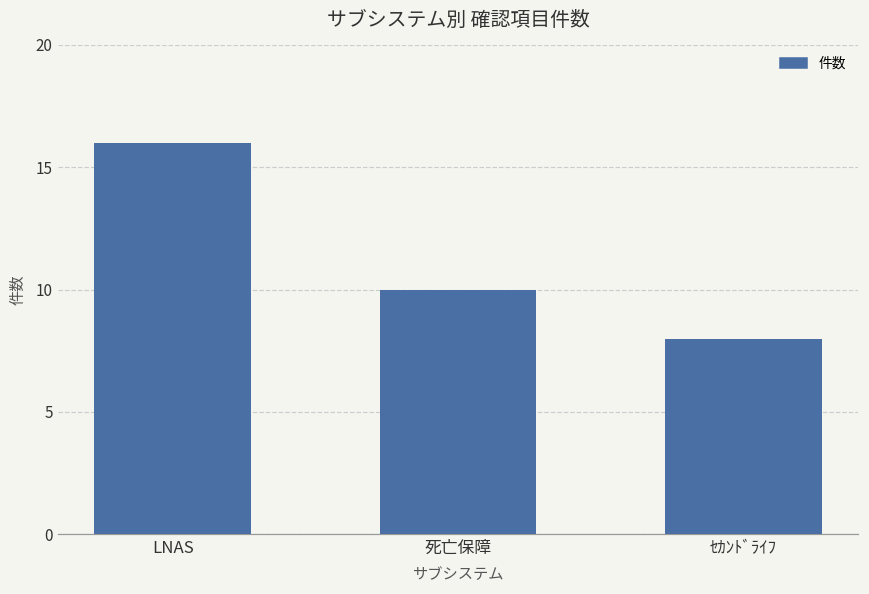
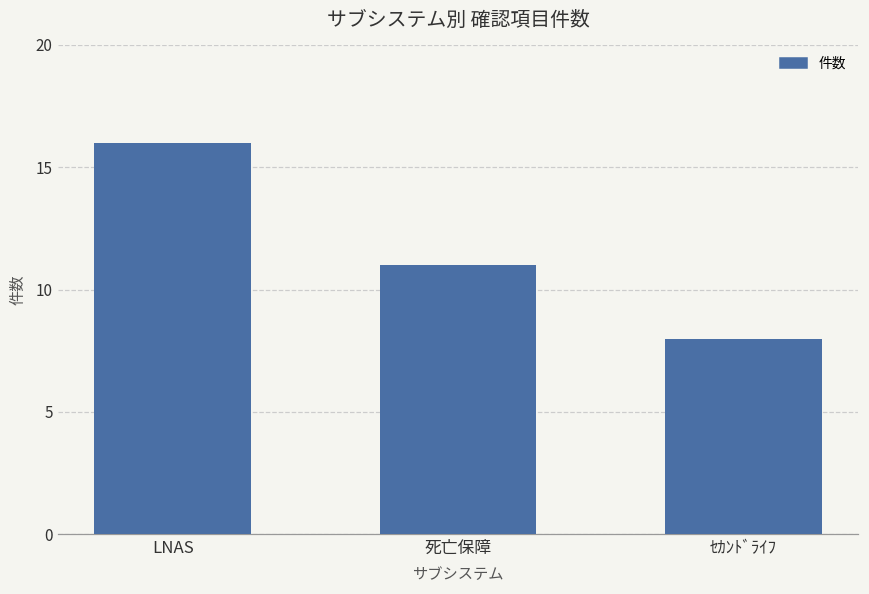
  {
    "LNAS": 16,
-   "死亡保障": 10,
+   "死亡保障": 11,
    "ｾｶﾝﾄﾞﾗｲﾌ": 8
  }
